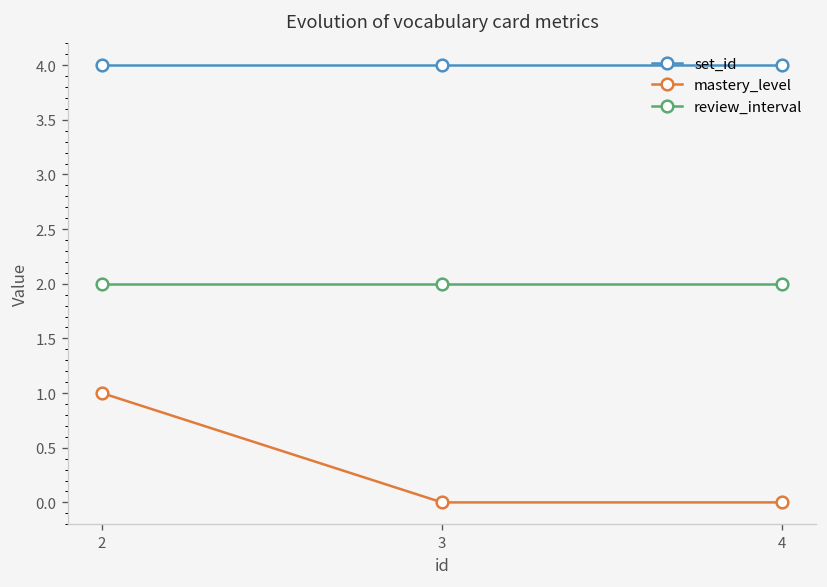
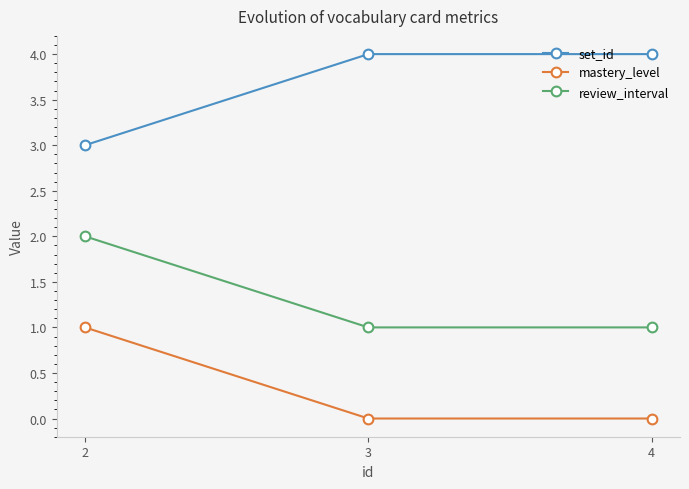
  {
    "set_id": {
-     "2": 4,
+     "2": 3,
      "3": 4,
      "4": 4
    },
    "mastery_level": {
      "2": 1,
      "3": 0,
      "4": 0
    },
    "review_interval": {
      "2": 2,
-     "3": 2,
-     "4": 2
+     "3": 1,
+     "4": 1
    }
  }
